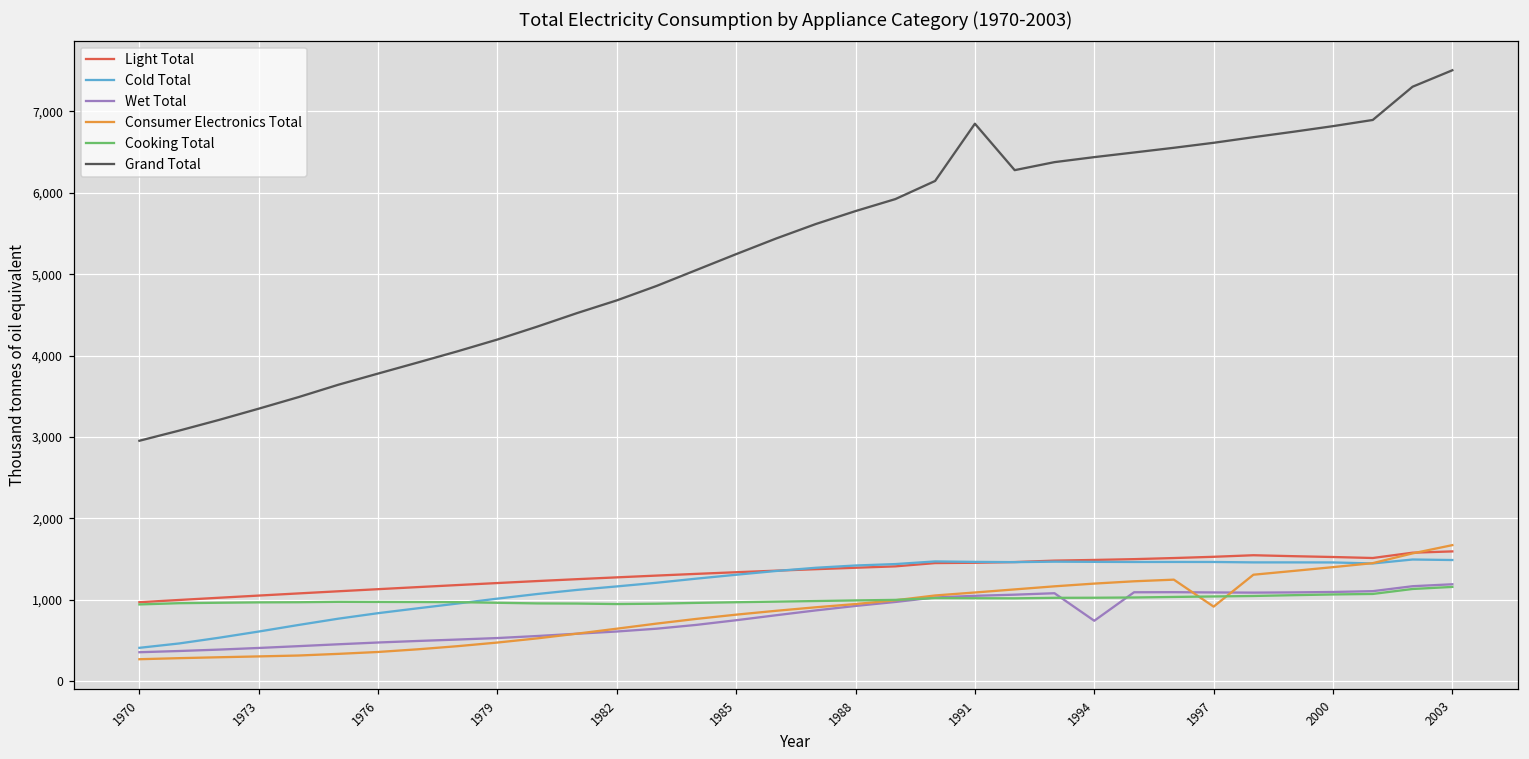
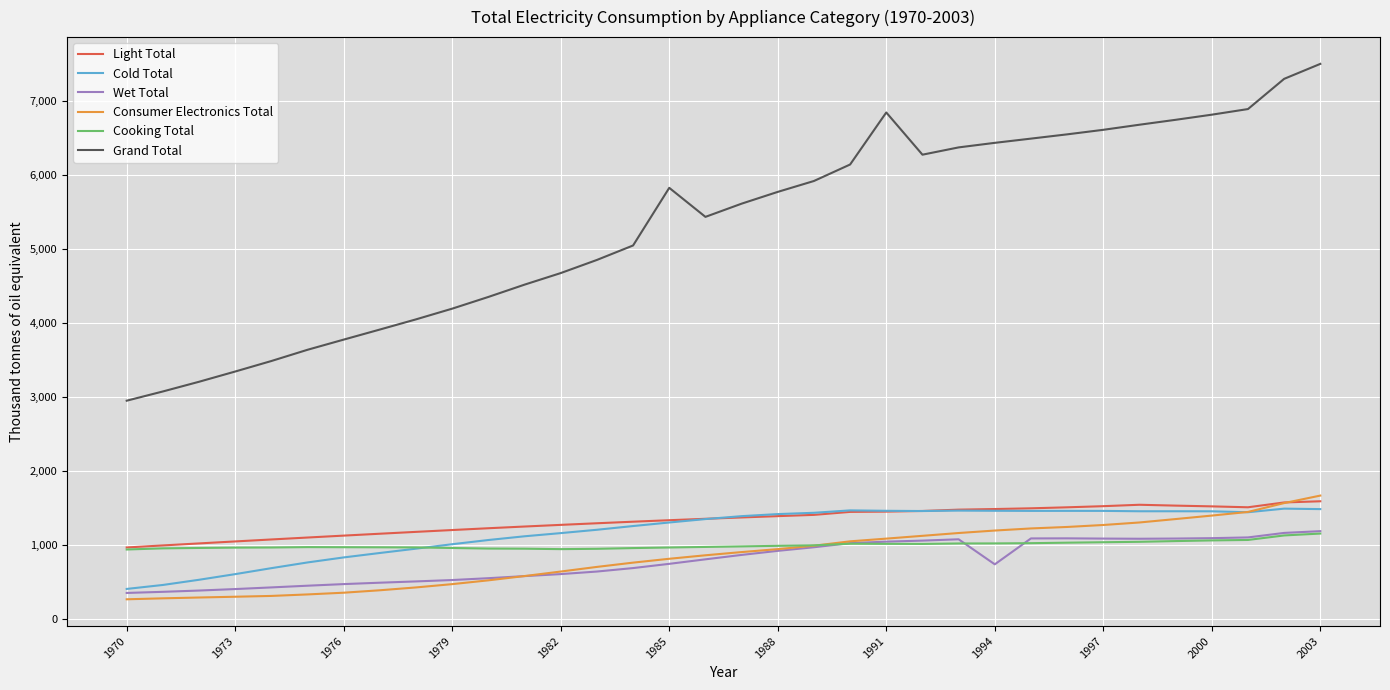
  {
    "Light Total": {
      "1973": "1,100",
      "1976": "1,100",
      "1979": "1,200",
      "1982": "1,300",
      "1997": "1,500",
      "2000": "1,500",
      "2003": "1,600"
    },
    "Cold Total": {
      "1970": "400",
      "1973": "600",
      "1976": "800",
      "1979": "1,000",
      "1982": "1,200",
      "1997": "1,500",
      "2000": "1,500",
      "2003": "1,500"
    },
    "Wet Total": {
      "1970": "400",
      "1973": "400",
      "1976": "500",
      "1979": "500",
      "1982": "600",
      "1985": "800",
      "1994": "700",
      "1997": "1,100"
    },
    "Consumer Electronics Total": {
      "1970": "300",
      "1973": "300",
      "1976": "400",
      "1979": "500",
      "1982": "600",
      "1985": "800",
      "1991": "1,100",
      "1994": "1,200",
-     "1997": "900",
+     "1997": "1,300",
      "2000": "1,400",
      "2003": "1,700"
    },
    "Cooking Total": {
      "1973": "1,000",
      "1976": "1,000",
      "1979": "1,000",
      "1982": "900",
      "1985": "1,000",
      "1988": "1,000",
      "1994": "1,000",
      "1997": "1,000"
    },
    "Grand Total": {
      "1970": "3,000",
      "1973": "3,300",
      "1976": "3,800",
      "1979": "4,200",
      "1982": "4,700",
-     "1985": "5,200",
+     "1985": "5,800",
      "1988": "5,800",
      "1991": "6,800",
      "1994": "6,400",
      "1997": "6,600",
      "2000": "6,800",
      "2003": "7,500"
    }
  }
